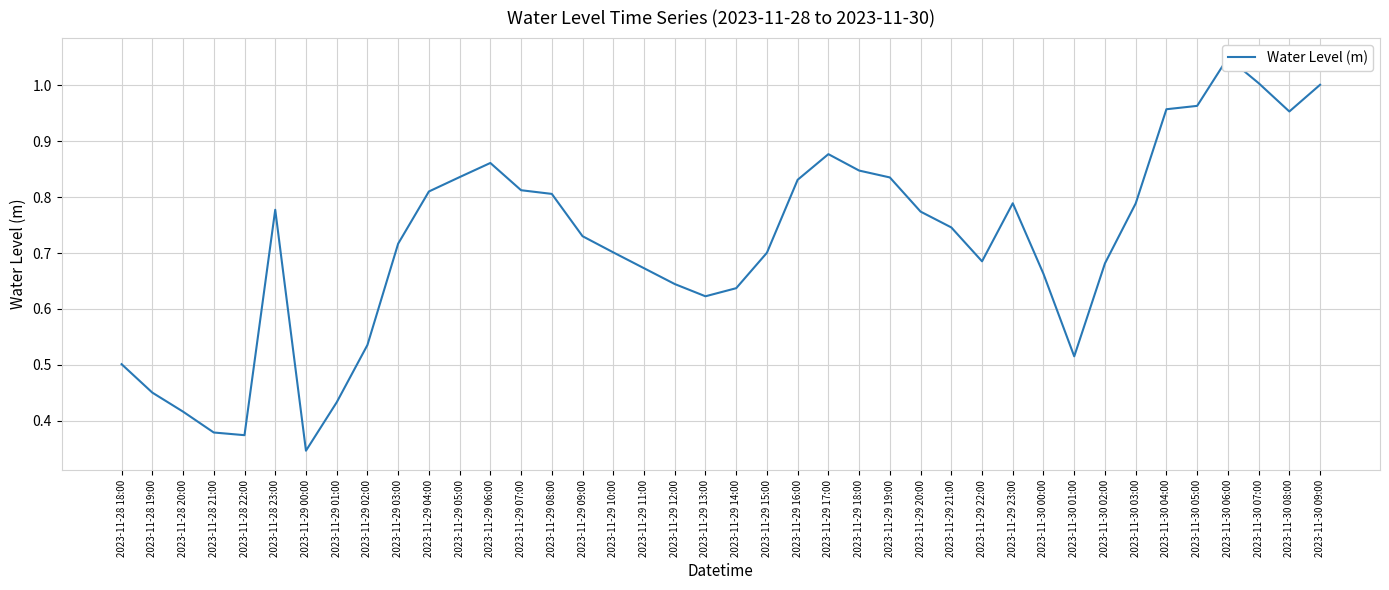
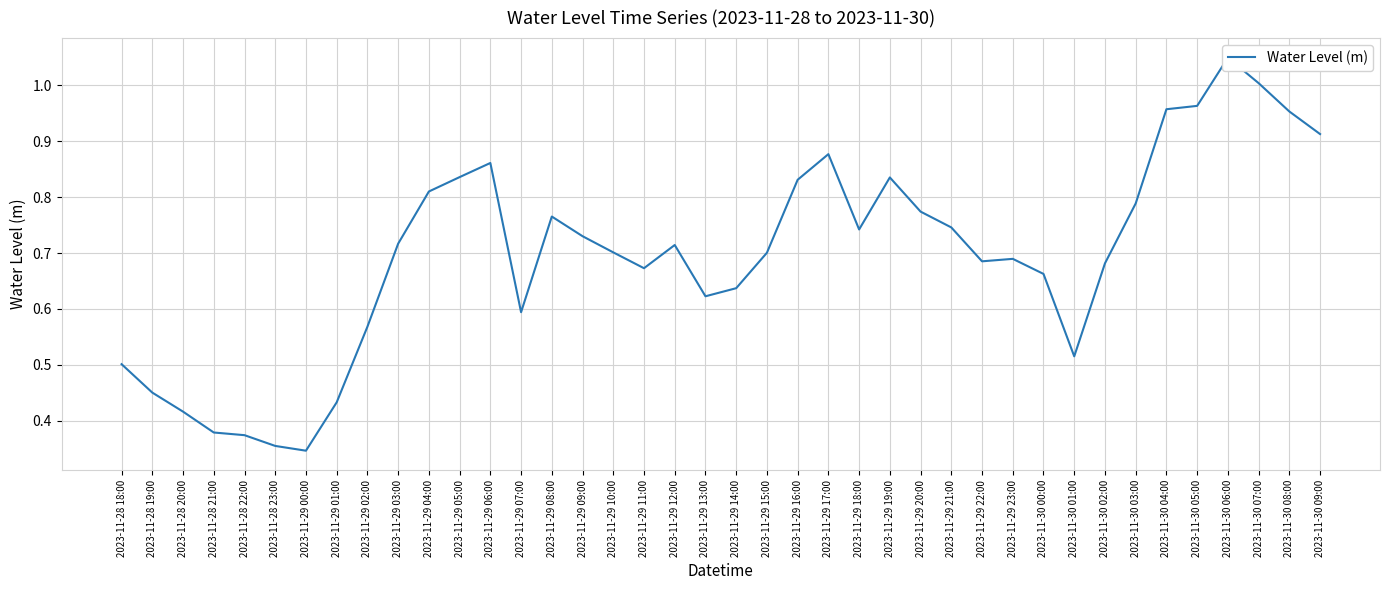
  {
    "2023-11-28 18:00": 0.50,
    "2023-11-28 19:00": 0.45,
    "2023-11-28 20:00": 0.42,
    "2023-11-28 21:00": 0.38,
    "2023-11-28 22:00": 0.37,
-   "2023-11-28 23:00": 0.78,
+   "2023-11-28 23:00": 0.35,
    "2023-11-29 00:00": 0.35,
    "2023-11-29 01:00": 0.43,
-   "2023-11-29 02:00": 0.54,
+   "2023-11-29 02:00": 0.57,
    "2023-11-29 03:00": 0.72,
    "2023-11-29 04:00": 0.81,
    "2023-11-29 05:00": 0.84,
    "2023-11-29 06:00": 0.86,
-   "2023-11-29 07:00": 0.81,
-   "2023-11-29 08:00": 0.81,
+   "2023-11-29 07:00": 0.59,
+   "2023-11-29 08:00": 0.77,
    "2023-11-29 09:00": 0.73,
    "2023-11-29 10:00": 0.70,
    "2023-11-29 11:00": 0.67,
-   "2023-11-29 12:00": 0.64,
+   "2023-11-29 12:00": 0.71,
    "2023-11-29 13:00": 0.62,
    "2023-11-29 14:00": 0.64,
    "2023-11-29 15:00": 0.70,
    "2023-11-29 16:00": 0.83,
    "2023-11-29 17:00": 0.88,
-   "2023-11-29 18:00": 0.85,
+   "2023-11-29 18:00": 0.74,
    "2023-11-29 19:00": 0.84,
    "2023-11-29 20:00": 0.77,
    "2023-11-29 21:00": 0.75,
    "2023-11-29 22:00": 0.69,
-   "2023-11-29 23:00": 0.79,
+   "2023-11-29 23:00": 0.69,
    "2023-11-30 00:00": 0.66,
    "2023-11-30 01:00": 0.52,
    "2023-11-30 02:00": 0.68,
    "2023-11-30 03:00": 0.79,
    "2023-11-30 04:00": 0.96,
    "2023-11-30 05:00": 0.96,
    "2023-11-30 07:00": 1.00,
    "2023-11-30 08:00": 0.95,
-   "2023-11-30 09:00": 1.00
+   "2023-11-30 09:00": 0.91
  }
